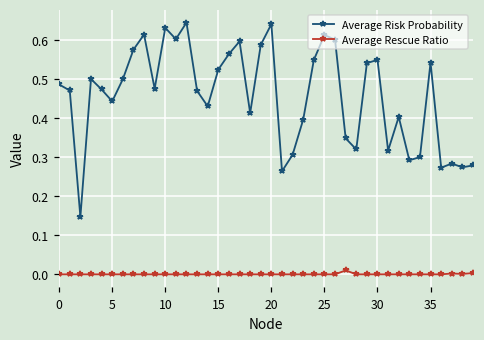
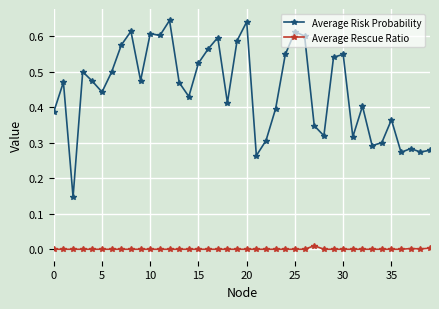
  {
    "Average Risk Probability": {
-     "0": 0.49,
+     "0": 0.39,
      "5": 0.44,
-     "10": 0.63,
+     "10": 0.61,
      "15": 0.52,
      "20": 0.64,
      "30": 0.55,
-     "35": 0.54
+     "35": 0.36
    },
    "Average Rescue Ratio": {
      "0": 0.00,
      "5": 0.00,
      "10": 0.00,
      "15": 0.00,
      "20": 0.00,
      "25": 0.00,
      "30": 0.00,
      "35": 0.00
    }
  }
